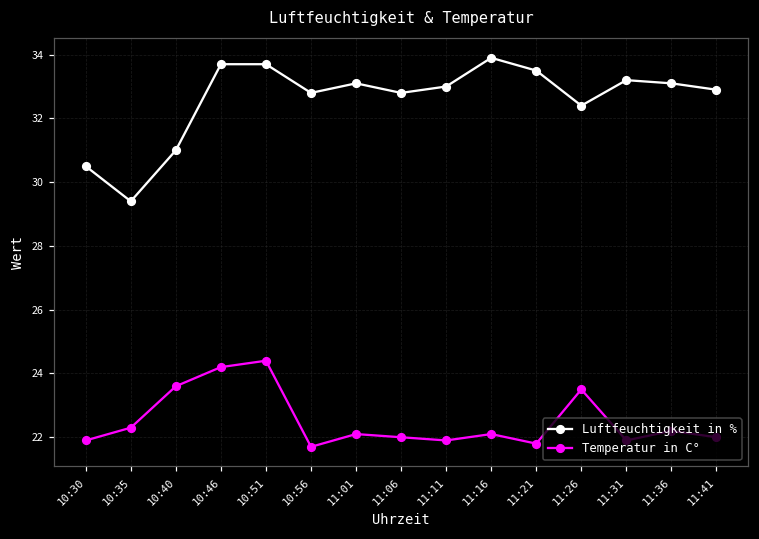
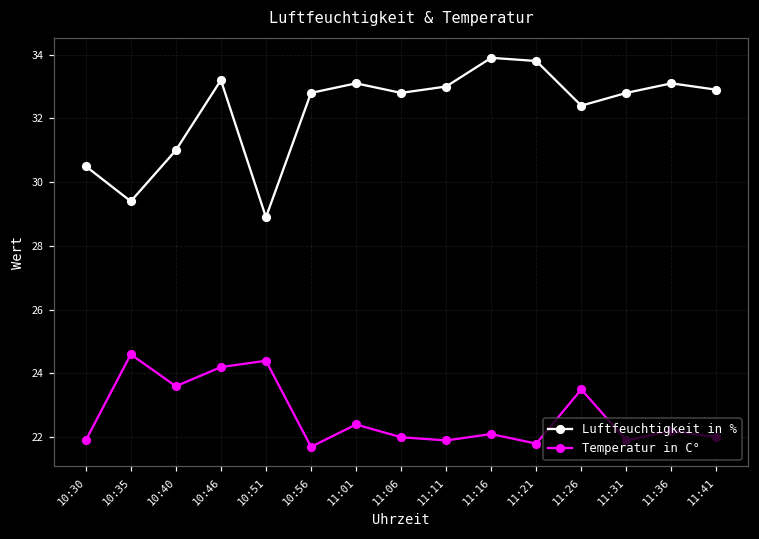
  {
    "Luftfeuchtigkeit in %": {
      "10:30": 30.5,
      "10:35": 29.4,
      "10:40": 31.0,
-     "10:46": 33.7,
-     "10:51": 33.7,
+     "10:46": 33.2,
+     "10:51": 28.9,
      "10:56": 32.8,
      "11:01": 33.1,
      "11:06": 32.8,
      "11:11": 33.0,
      "11:16": 33.9,
-     "11:21": 33.5,
+     "11:21": 33.8,
      "11:26": 32.4,
-     "11:31": 33.2,
+     "11:31": 32.8,
      "11:36": 33.1,
      "11:41": 32.9
    },
    "Temperatur in C°": {
      "10:30": 21.9,
-     "10:35": 22.3,
+     "10:35": 24.6,
      "10:40": 23.6,
      "10:46": 24.2,
      "10:51": 24.4,
      "10:56": 21.7,
-     "11:01": 22.1,
+     "11:01": 22.4,
      "11:06": 22.0,
      "11:11": 21.9,
      "11:16": 22.1,
      "11:21": 21.8,
      "11:26": 23.5
    }
  }
